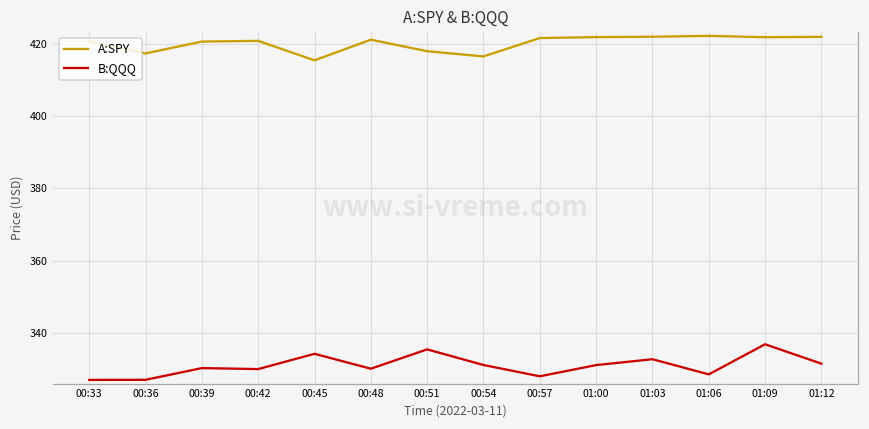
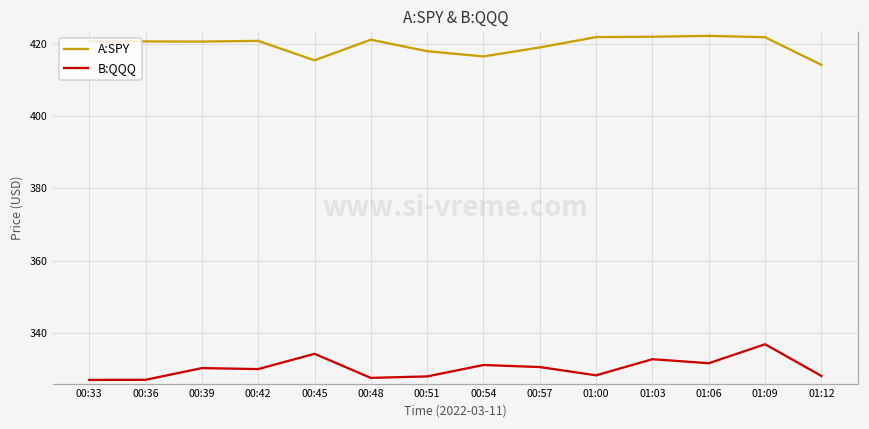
  {
    "A:SPY": {
-     "00:36": 417,
+     "00:36": 421,
      "00:39": 421,
      "00:42": 421,
      "00:45": 415,
      "00:48": 421,
      "00:51": 418,
      "00:54": 417,
-     "00:57": 422,
+     "00:57": 419,
      "01:00": 422,
      "01:03": 422,
      "01:06": 422,
      "01:09": 422,
-     "01:12": 422
+     "01:12": 414
    },
    "B:QQQ": {
      "00:33": 327,
      "00:36": 327,
      "00:39": 330,
      "00:42": 330,
      "00:45": 334,
-     "00:48": 330,
-     "00:51": 335,
+     "00:48": 328,
+     "00:51": 328,
      "00:54": 331,
-     "00:57": 328,
-     "01:00": 331,
+     "00:57": 331,
+     "01:00": 328,
      "01:03": 333,
-     "01:06": 328,
+     "01:06": 332,
      "01:09": 337,
-     "01:12": 331
+     "01:12": 328
    }
  }
